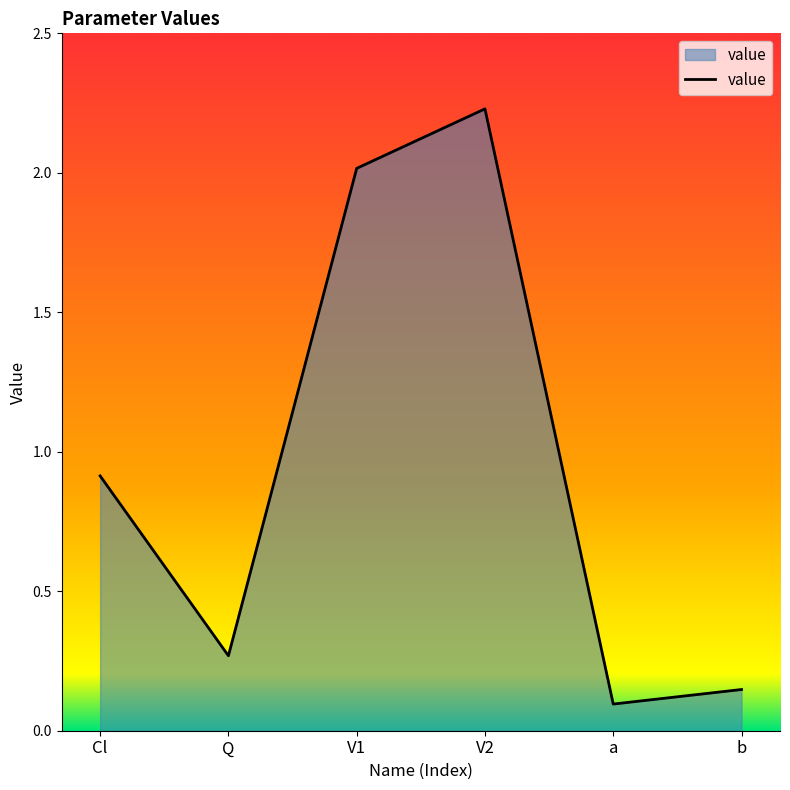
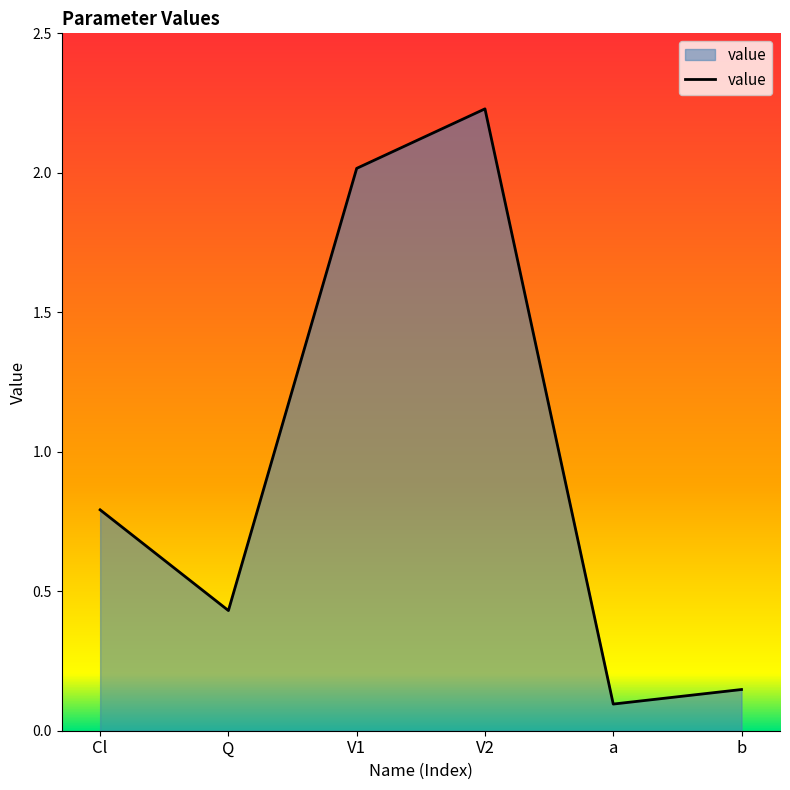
  {
-   "Cl": 0.91,
-   "Q": 0.27,
+   "Cl": 0.79,
+   "Q": 0.43,
    "V1": 2.02,
    "V2": 2.23,
    "a": 0.10,
    "b": 0.15
  }
